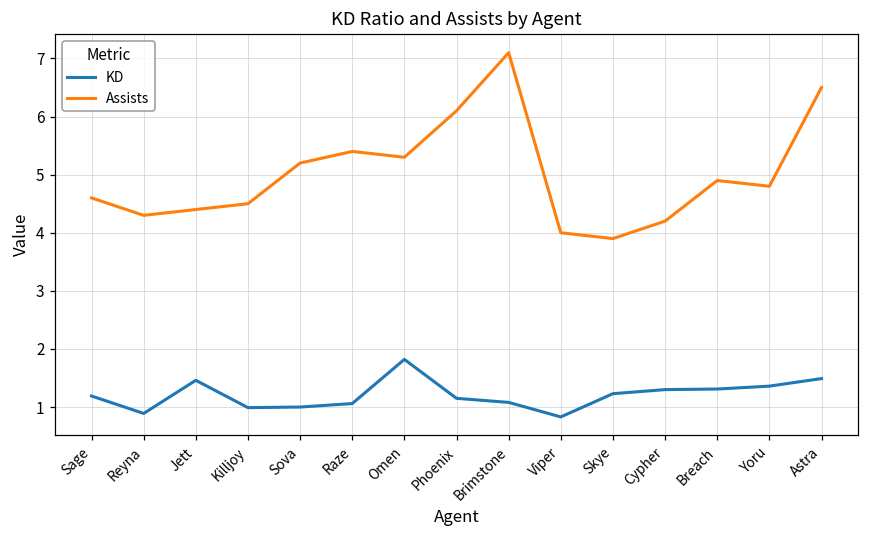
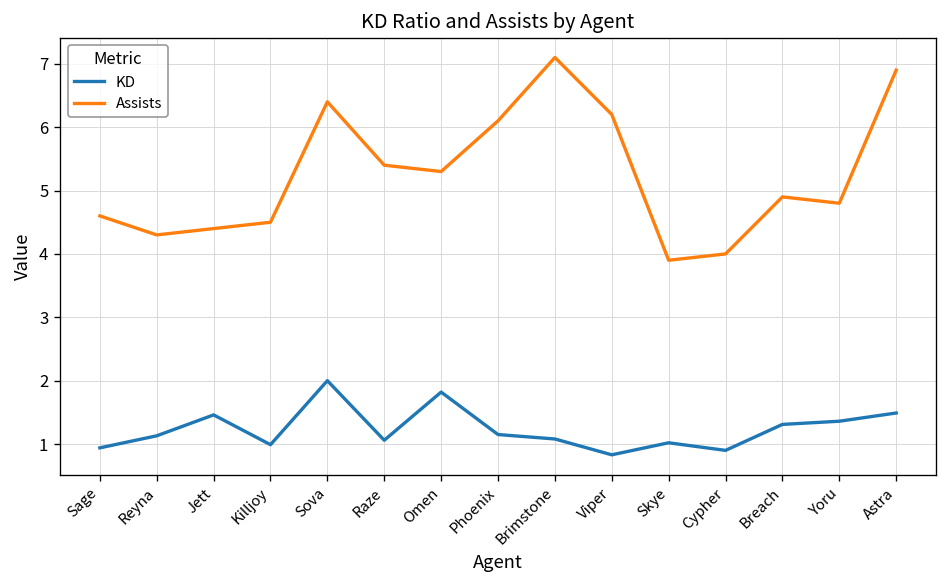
  {
    "KD": {
-     "Sage": 1.2,
-     "Reyna": 0.9,
+     "Sage": 0.9,
+     "Reyna": 1.1,
      "Jett": 1.5,
      "Killjoy": 1.0,
-     "Sova": 1,
+     "Sova": 2,
      "Raze": 1.1,
      "Omen": 1.8,
      "Phoenix": 1.2,
      "Brimstone": 1.1,
      "Viper": 0.8,
-     "Skye": 1.2,
-     "Cypher": 1.3,
+     "Skye": 1.0,
+     "Cypher": 0.9,
      "Breach": 1.3,
      "Yoru": 1.4,
      "Astra": 1.5
    },
    "Assists": {
      "Sage": 4.6,
      "Reyna": 4.3,
      "Jett": 4.4,
      "Killjoy": 4.5,
-     "Sova": 5.2,
+     "Sova": 6.4,
      "Raze": 5.4,
      "Omen": 5.3,
      "Phoenix": 6.1,
      "Brimstone": 7.1,
-     "Viper": 4.0,
+     "Viper": 6.2,
      "Skye": 3.9,
-     "Cypher": 4.2,
+     "Cypher": 4.0,
      "Breach": 4.9,
      "Yoru": 4.8,
-     "Astra": 6.5
+     "Astra": 6.9
    }
  }
